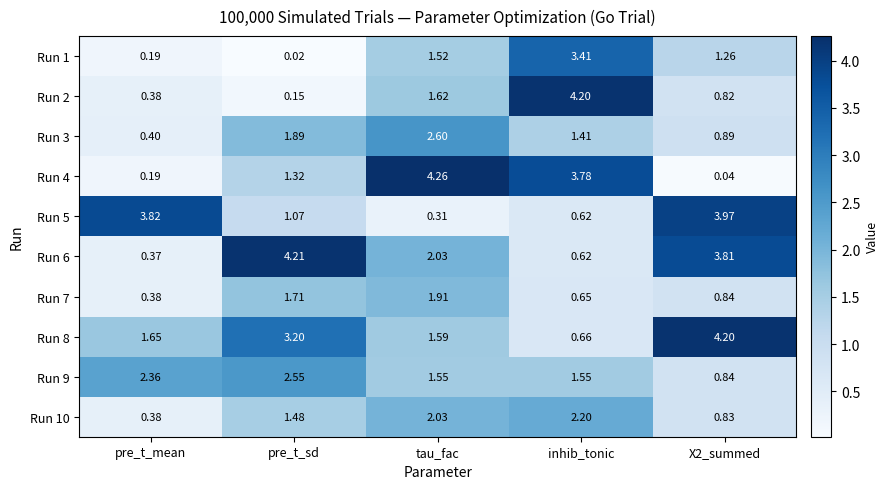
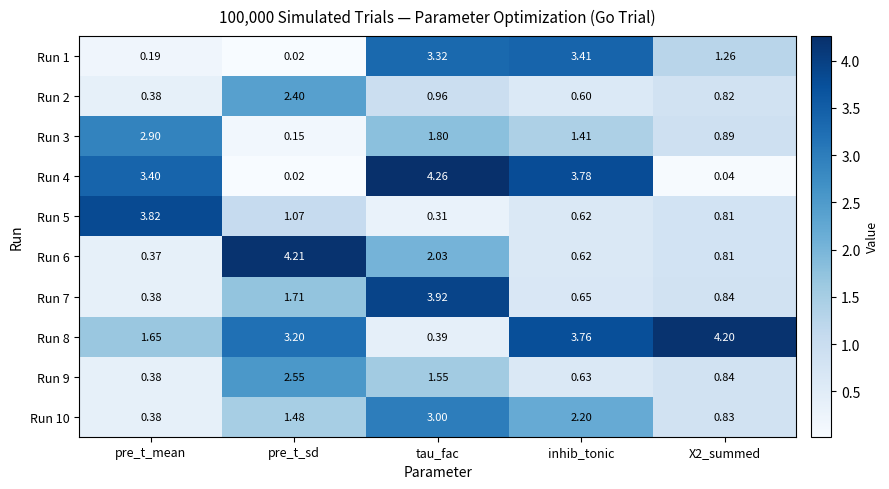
  {
    "Run 1": {
      "pre_t_mean": 0.19,
      "pre_t_sd": 0.02,
-     "tau_fac": 1.52,
+     "tau_fac": 3.32,
      "inhib_tonic": 3.41,
      "X2_summed": 1.26
    },
    "Run 2": {
      "pre_t_mean": 0.38,
-     "pre_t_sd": 0.15,
-     "tau_fac": 1.62,
-     "inhib_tonic": 4.20,
+     "pre_t_sd": 2.40,
+     "tau_fac": 0.96,
+     "inhib_tonic": 0.60,
      "X2_summed": 0.82
    },
    "Run 3": {
-     "pre_t_mean": 0.40,
-     "pre_t_sd": 1.89,
-     "tau_fac": 2.60,
+     "pre_t_mean": 2.90,
+     "pre_t_sd": 0.15,
+     "tau_fac": 1.80,
      "inhib_tonic": 1.41,
      "X2_summed": 0.89
    },
    "Run 4": {
-     "pre_t_mean": 0.19,
-     "pre_t_sd": 1.32,
+     "pre_t_mean": 3.40,
+     "pre_t_sd": 0.02,
      "tau_fac": 4.26,
      "inhib_tonic": 3.78,
      "X2_summed": 0.04
    },
    "Run 5": {
      "pre_t_mean": 3.82,
      "pre_t_sd": 1.07,
      "tau_fac": 0.31,
      "inhib_tonic": 0.62,
-     "X2_summed": 3.97
+     "X2_summed": 0.81
    },
    "Run 6": {
      "pre_t_mean": 0.37,
      "pre_t_sd": 4.21,
      "tau_fac": 2.03,
      "inhib_tonic": 0.62,
-     "X2_summed": 3.81
+     "X2_summed": 0.81
    },
    "Run 7": {
      "pre_t_mean": 0.38,
      "pre_t_sd": 1.71,
-     "tau_fac": 1.91,
+     "tau_fac": 3.92,
      "inhib_tonic": 0.65,
      "X2_summed": 0.84
    },
    "Run 8": {
      "pre_t_mean": 1.65,
      "pre_t_sd": 3.20,
-     "tau_fac": 1.59,
-     "inhib_tonic": 0.66,
+     "tau_fac": 0.39,
+     "inhib_tonic": 3.76,
      "X2_summed": 4.20
    },
    "Run 9": {
-     "pre_t_mean": 2.36,
+     "pre_t_mean": 0.38,
      "pre_t_sd": 2.55,
      "tau_fac": 1.55,
-     "inhib_tonic": 1.55,
+     "inhib_tonic": 0.63,
      "X2_summed": 0.84
    },
    "Run 10": {
      "pre_t_mean": 0.38,
      "pre_t_sd": 1.48,
-     "tau_fac": 2.03,
+     "tau_fac": 3.00,
      "inhib_tonic": 2.20,
      "X2_summed": 0.83
    }
  }
